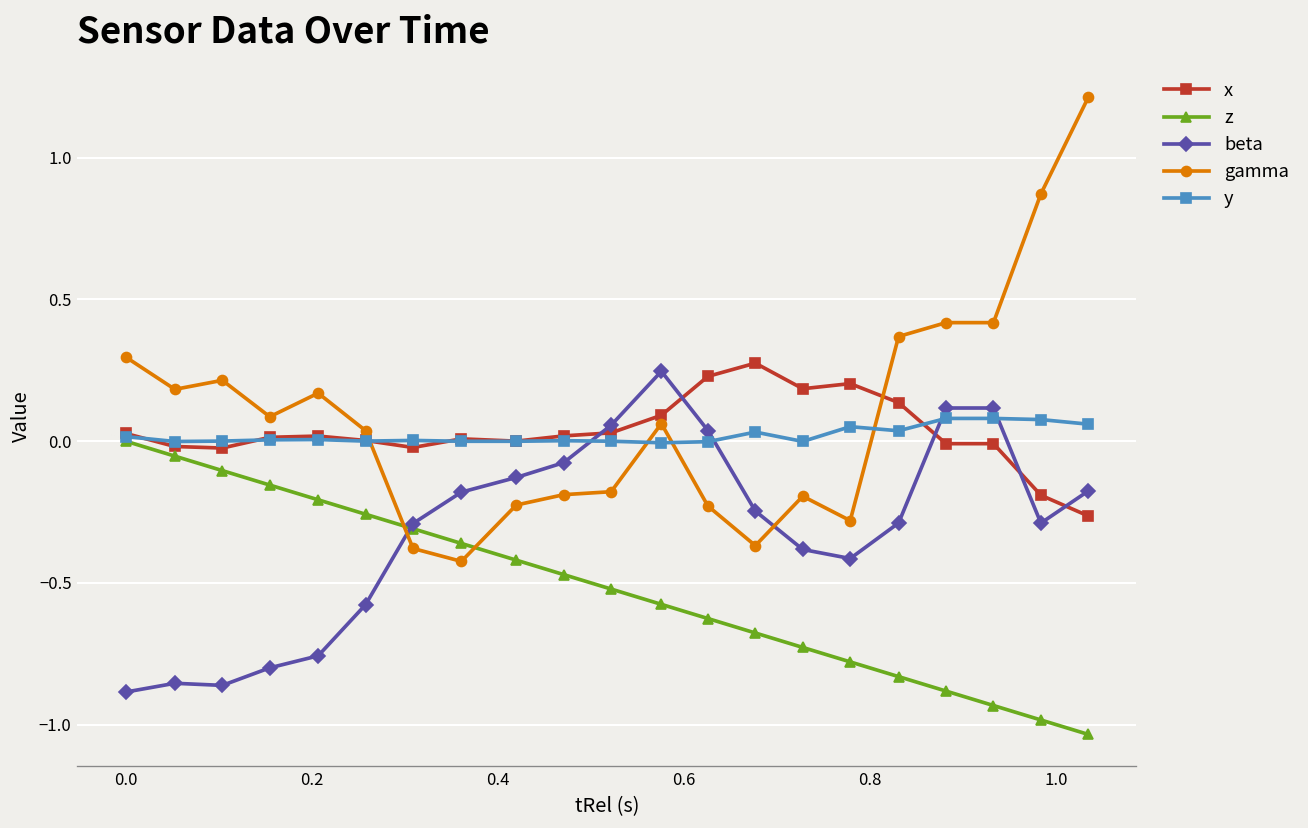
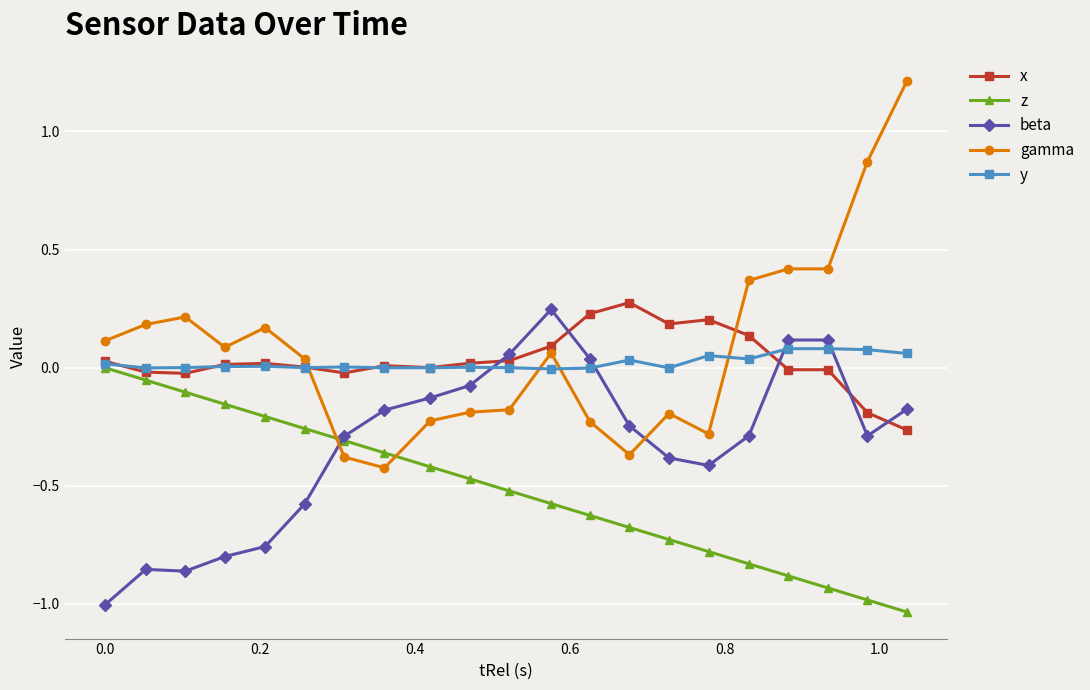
  {
    "x": {
      "0.0": 0.03
    },
    "z": {
      "0.0": 0.00
    },
    "beta": {
-     "0.0": -0.89
+     "0.0": -1.01
    },
    "gamma": {
-     "0.0": 0.30
+     "0.0": 0.11
    },
    "y": {
      "0.0": 0.02
    }
  }
